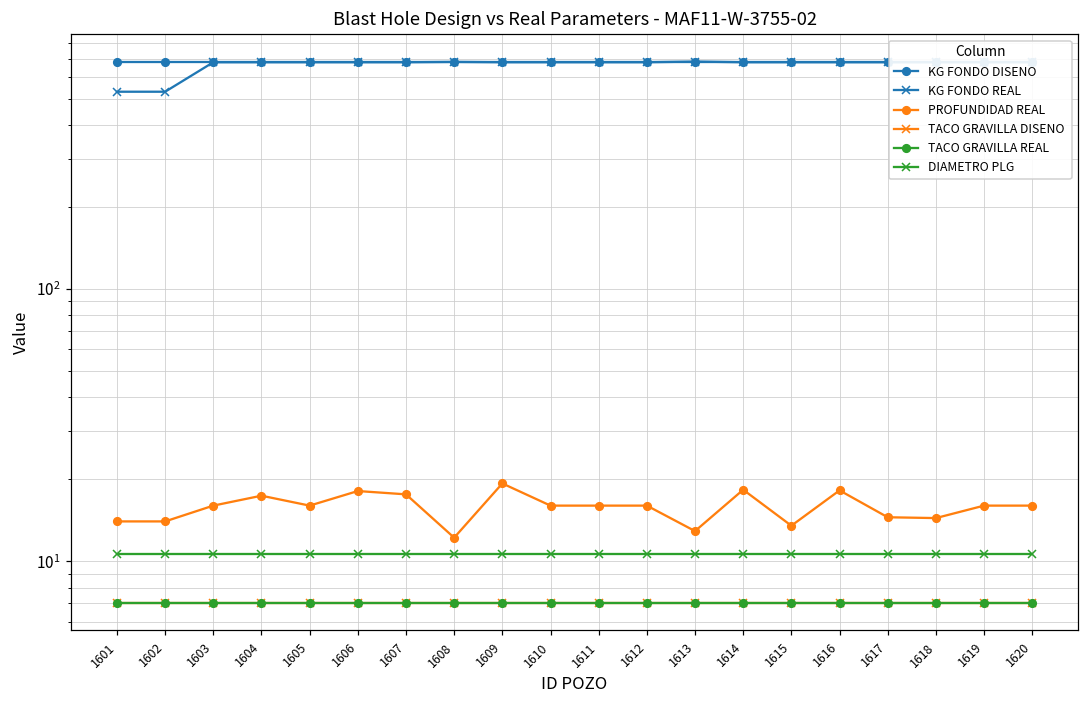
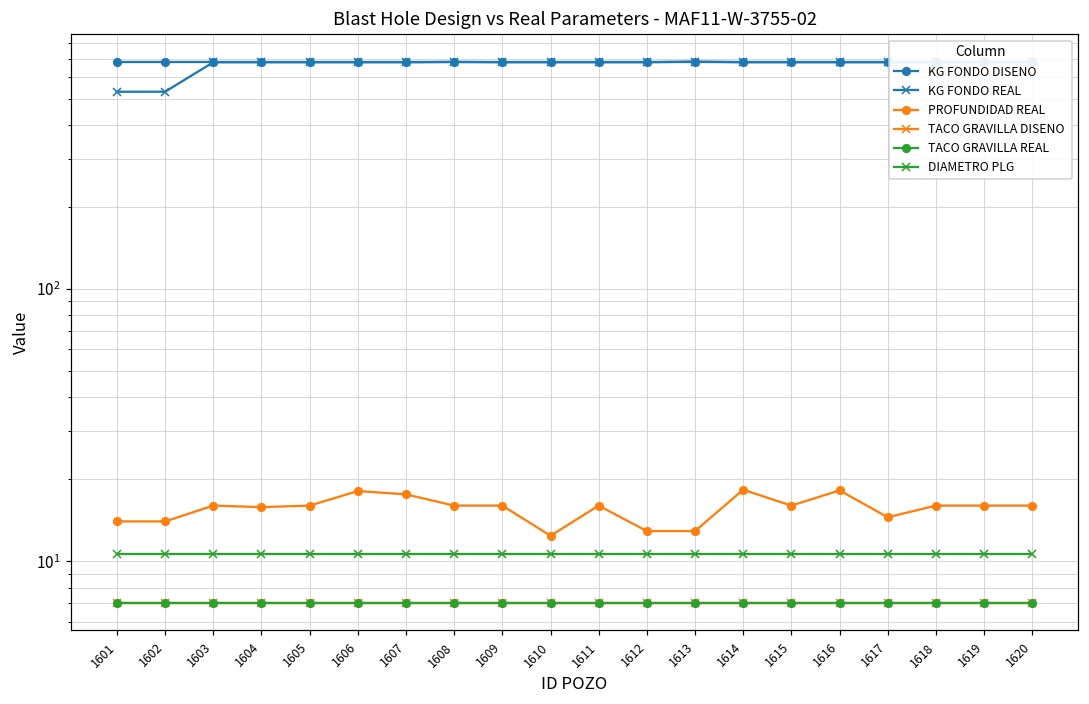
  {
    "PROFUNDIDAD REAL": {
      "1601": 14,
      "1602": 14,
      "1603": 16,
-     "1604": 17,
+     "1604": 16,
      "1605": 16,
      "1606": 18,
      "1607": 18,
-     "1608": 12,
-     "1609": 19,
-     "1610": 16,
+     "1608": 16,
+     "1609": 16,
+     "1610": 12,
      "1611": 16,
-     "1612": 16,
+     "1612": 13,
      "1613": 13,
      "1614": 18,
-     "1615": 14,
+     "1615": 16,
      "1616": 18,
      "1617": 15,
-     "1618": 14,
+     "1618": 16,
      "1619": 16,
      "1620": 16
    }
  }
